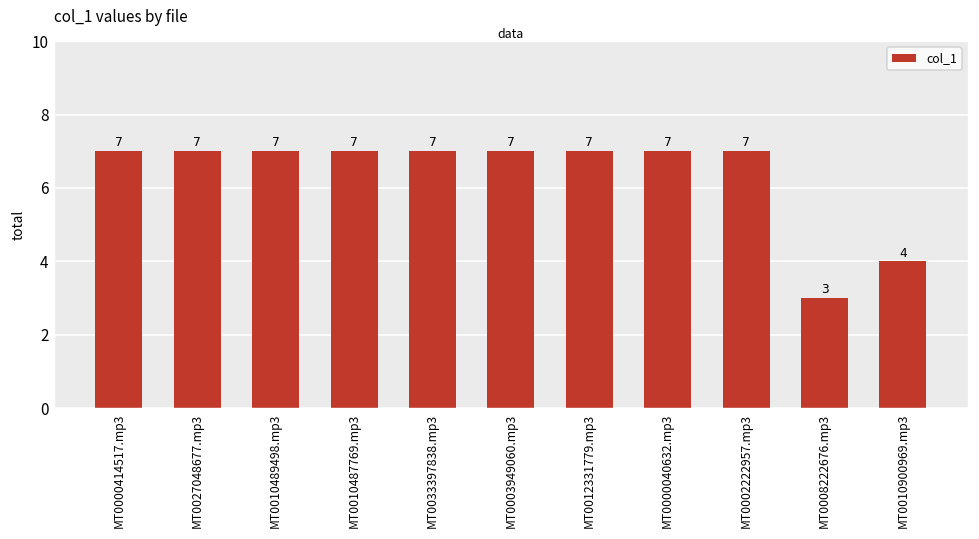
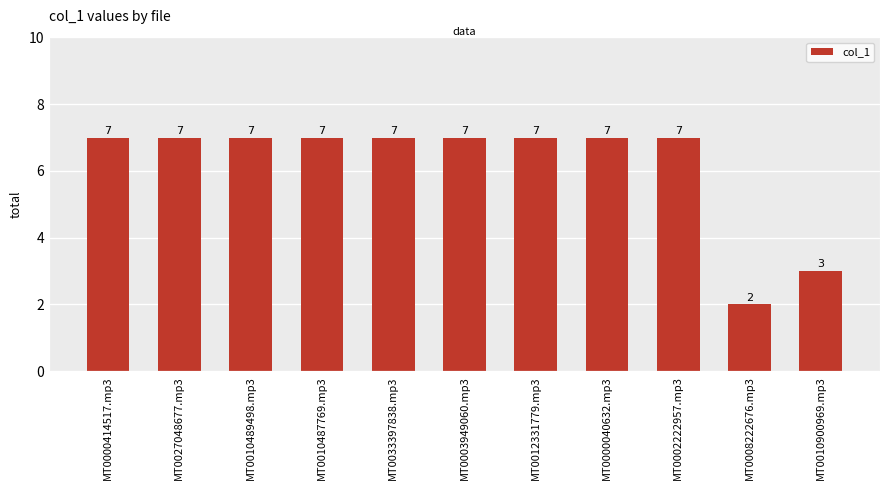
  {
    "MT0000414517.mp3": 7,
    "MT0027048677.mp3": 7,
    "MT0010489498.mp3": 7,
    "MT0010487769.mp3": 7,
    "MT0033397838.mp3": 7,
    "MT0003949060.mp3": 7,
    "MT0012331779.mp3": 7,
    "MT0000040632.mp3": 7,
    "MT0002222957.mp3": 7,
-   "MT0008222676.mp3": 3,
-   "MT0010900969.mp3": 4
+   "MT0008222676.mp3": 2,
+   "MT0010900969.mp3": 3
  }
